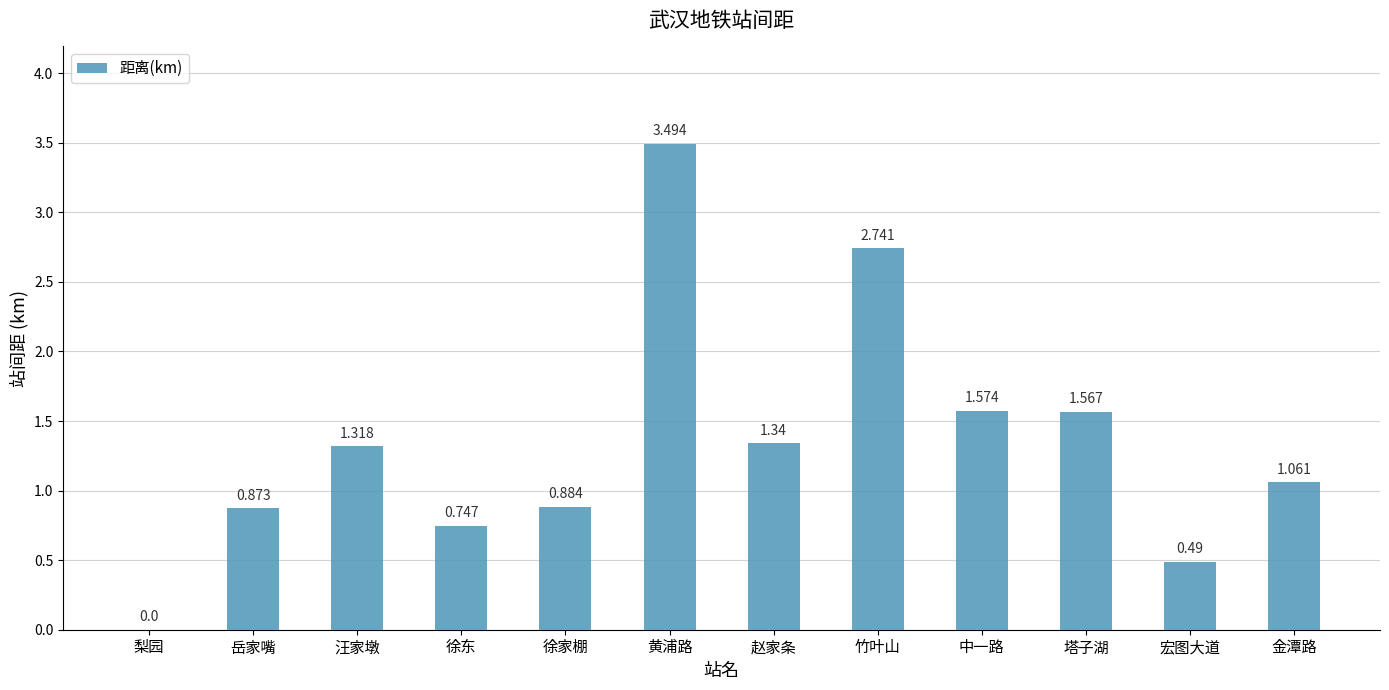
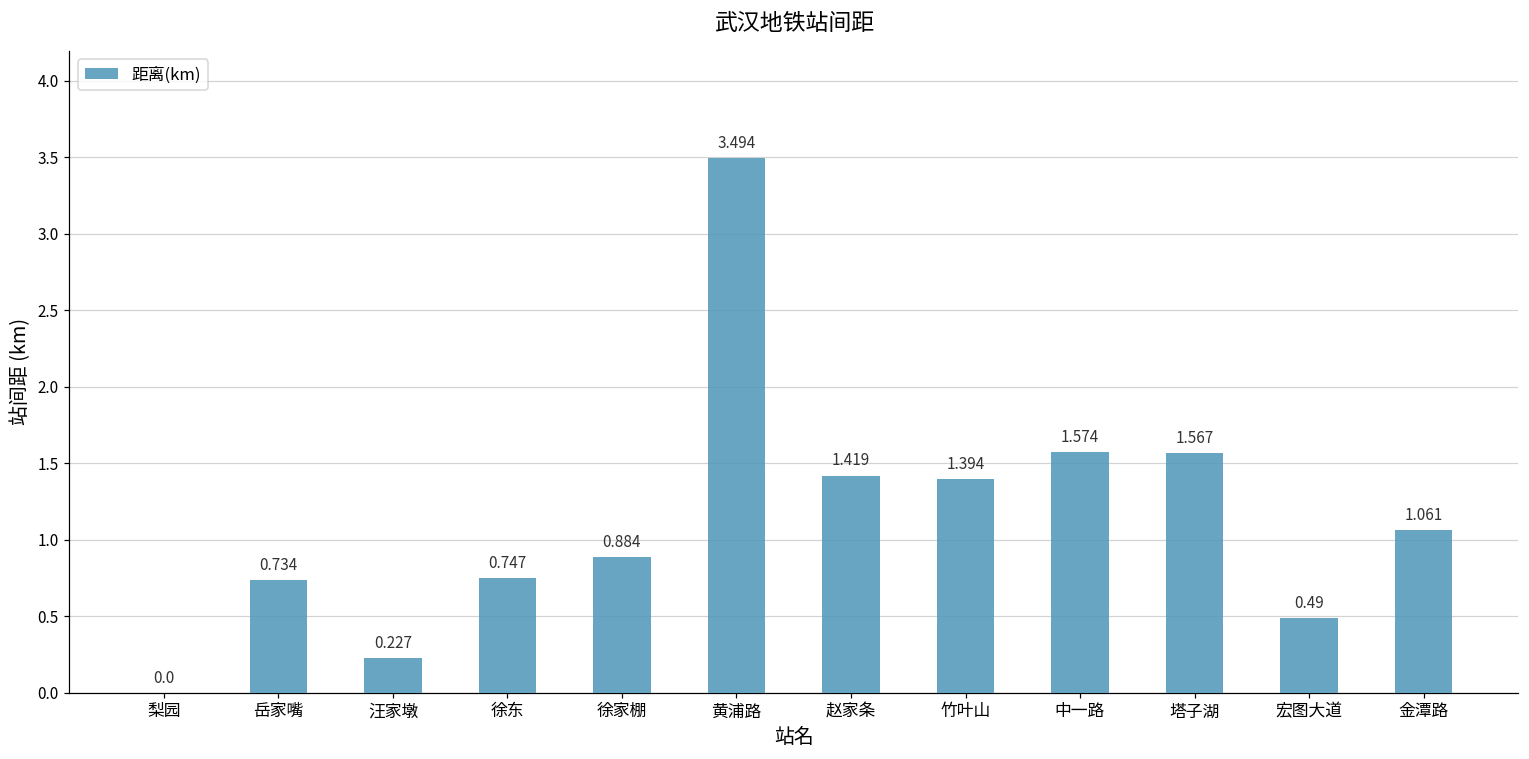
  {
    "梨园": 0.0,
-   "岳家嘴": 0.873,
-   "汪家墩": 1.318,
+   "岳家嘴": 0.734,
+   "汪家墩": 0.227,
    "徐东": 0.747,
    "徐家棚": 0.884,
    "黄浦路": 3.494,
-   "赵家条": 1.34,
-   "竹叶山": 2.741,
+   "赵家条": 1.419,
+   "竹叶山": 1.394,
    "中一路": 1.574,
    "塔子湖": 1.567,
    "宏图大道": 0.49,
    "金潭路": 1.061
  }
